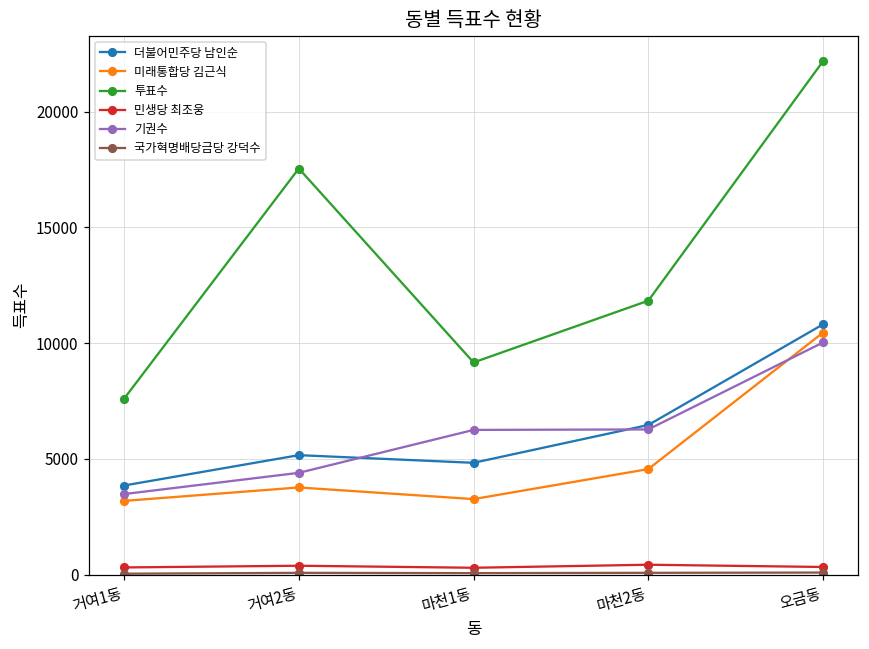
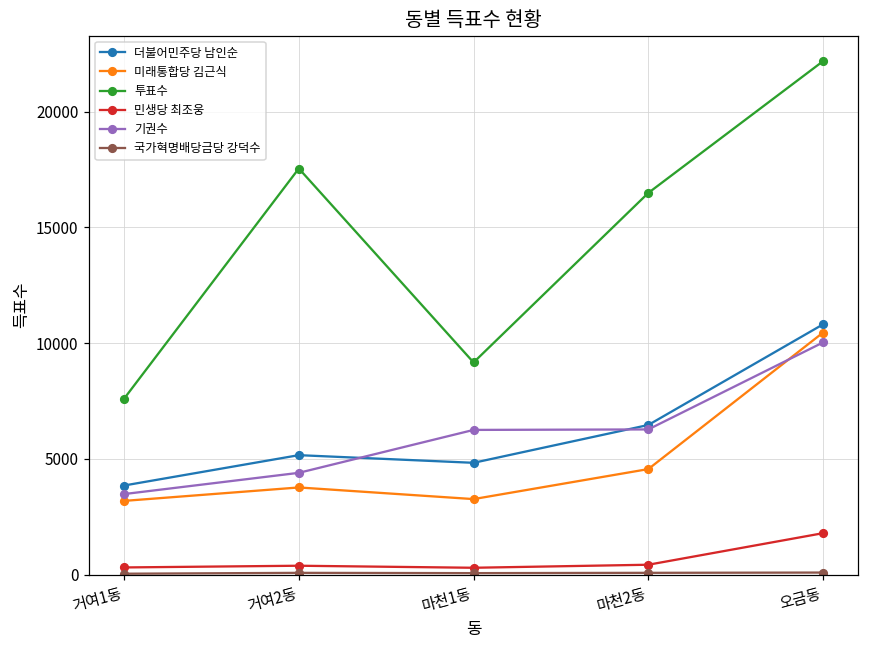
  {
    "더불어민주당 남인순": {
      "거여1동": 3800,
      "거여2동": 5200,
      "마천1동": 4800,
      "마천2동": 6500,
      "오금동": 10800
    },
    "미래통합당 김근식": {
      "거여1동": 3200,
      "거여2동": 3800,
      "마천1동": 3300,
      "마천2동": 4600,
      "오금동": 10500
    },
    "투표수": {
      "거여1동": 7600,
      "거여2동": 17500,
      "마천1동": 9200,
-     "마천2동": 11800,
+     "마천2동": 16500,
      "오금동": 22200
    },
    "민생당 최조웅": {
      "거여1동": 300,
      "거여2동": 400,
      "마천1동": 300,
      "마천2동": 400,
-     "오금동": 300
+     "오금동": 1800
    },
    "기권수": {
      "거여1동": 3500,
      "거여2동": 4400,
      "마천1동": 6300,
      "마천2동": 6300,
      "오금동": 10000
    },
    "국가혁명배당금당 강덕수": {
      "거여1동": 0,
      "거여2동": 100,
      "마천1동": 100,
      "마천2동": 100,
      "오금동": 100
    }
  }
